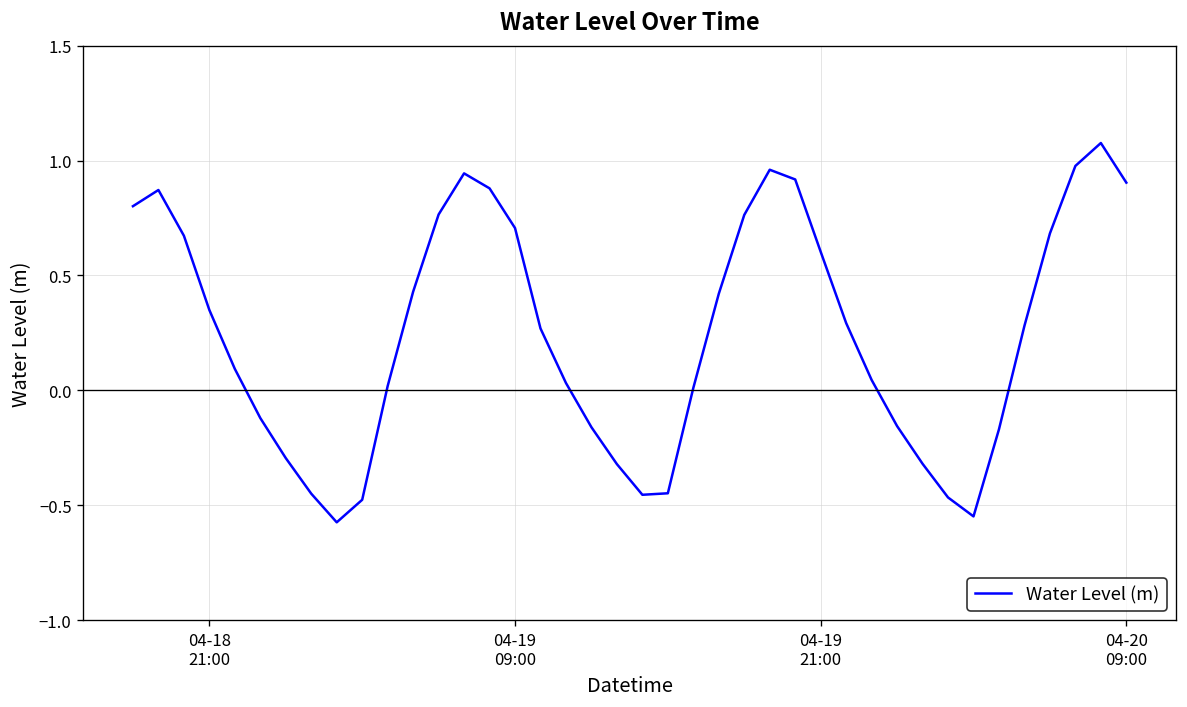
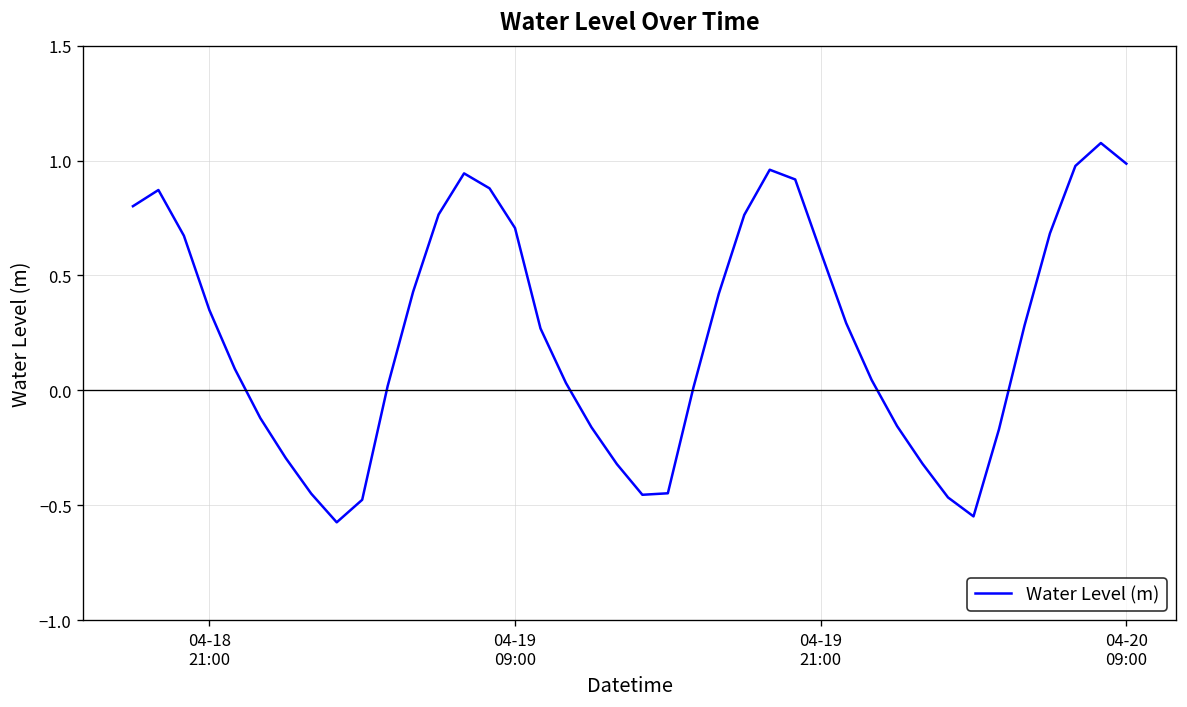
  {
    "04-18 21:00": 0.35,
    "04-19 09:00": 0.71,
    "04-19 21:00": 0.60,
-   "04-20 09:00": 0.90
+   "04-20 09:00": 0.99
  }
